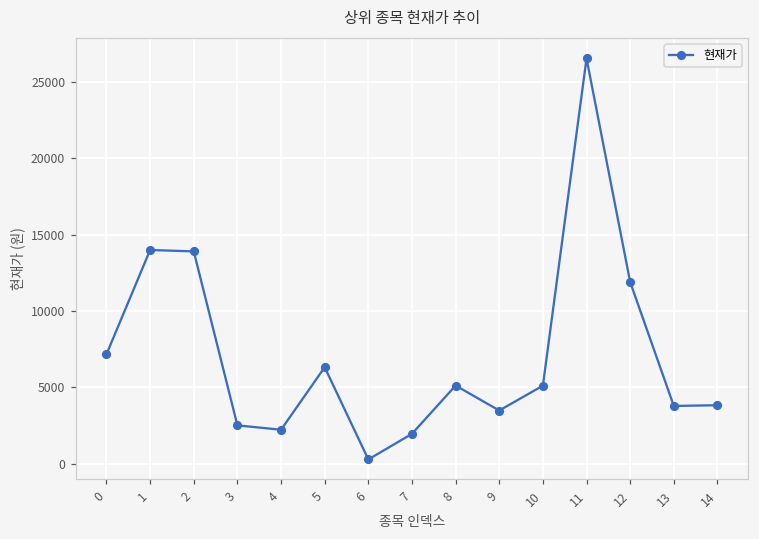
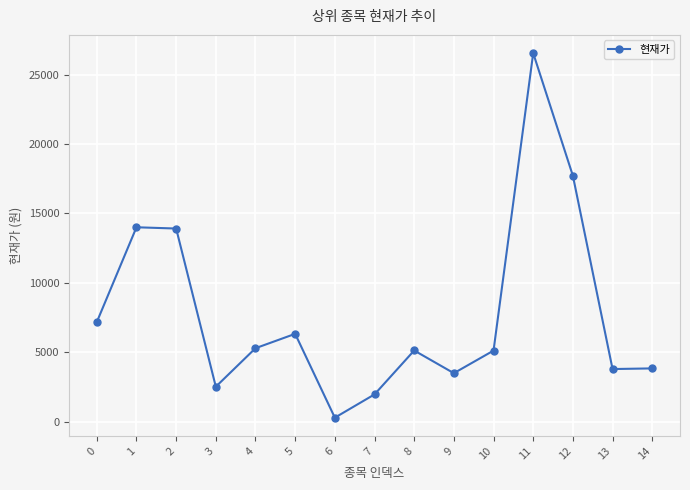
  {
    "0": 7200,
    "1": 14000,
    "2": 13900,
    "3": 2500,
-   "4": 2200,
+   "4": 5300,
    "5": 6300,
    "6": 300,
    "7": 2000,
    "8": 5100,
    "9": 3500,
    "10": 5100,
    "11": 26600,
-   "12": 11900,
+   "12": 17700,
    "13": 3800,
    "14": 3800
  }
